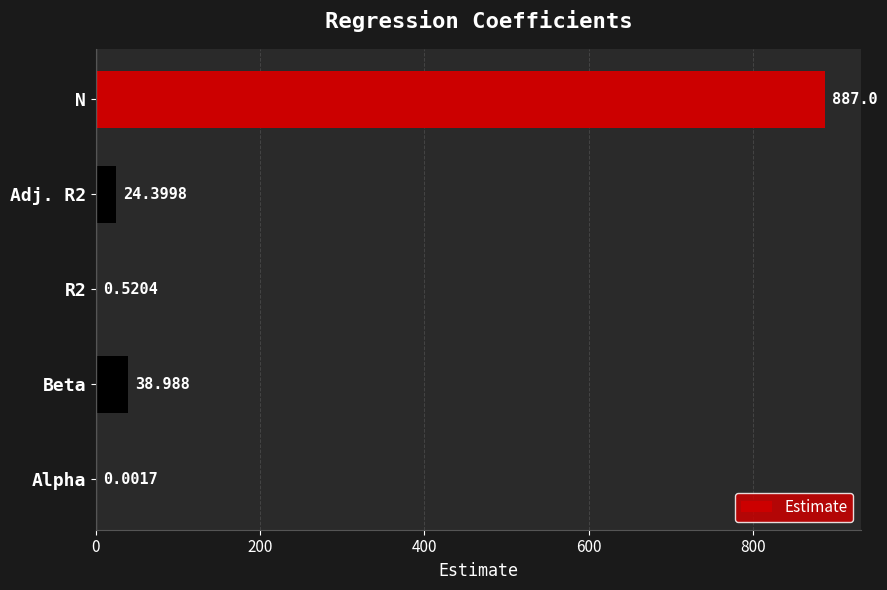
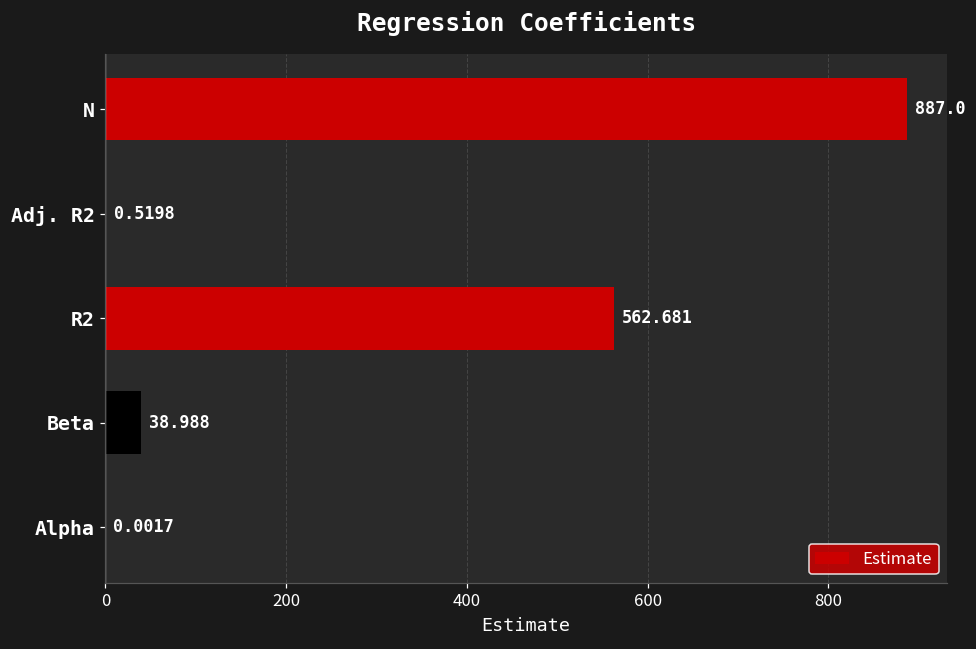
  {
    "N": 887.0,
-   "Adj. R2": 24.3998,
-   "R2": 0.5204,
+   "Adj. R2": 0.5198,
+   "R2": 562.681,
    "Beta": 38.988,
    "Alpha": 0.0017
  }
